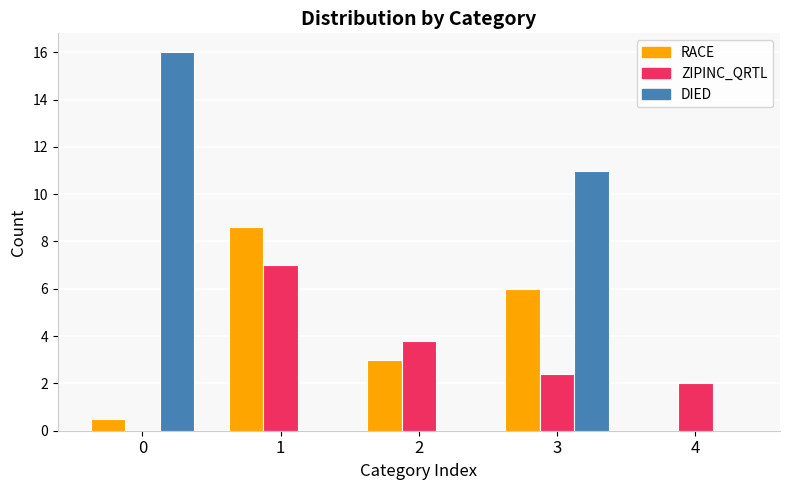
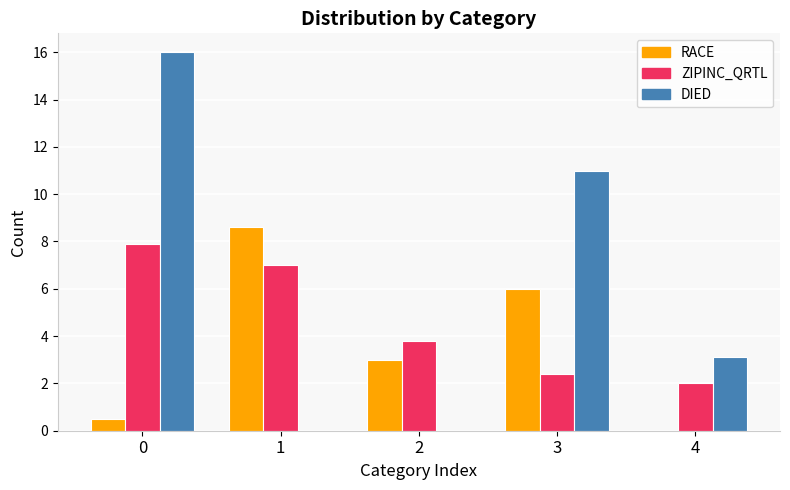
  {
    "RACE": {
      "0": 0.5,
      "1": 8.6,
      "2": 3.0,
      "3": 6.0,
      "4": 0.0
    },
    "ZIPINC_QRTL": {
-     "0": 0.0,
+     "0": 7.9,
      "1": 7.0,
      "2": 3.8,
      "3": 2.4,
      "4": 2.0
    },
    "DIED": {
      "0": 16.0,
      "1": 0.0,
      "2": 0.0,
      "3": 11.0,
-     "4": 0.0
+     "4": 3.1
    }
  }
